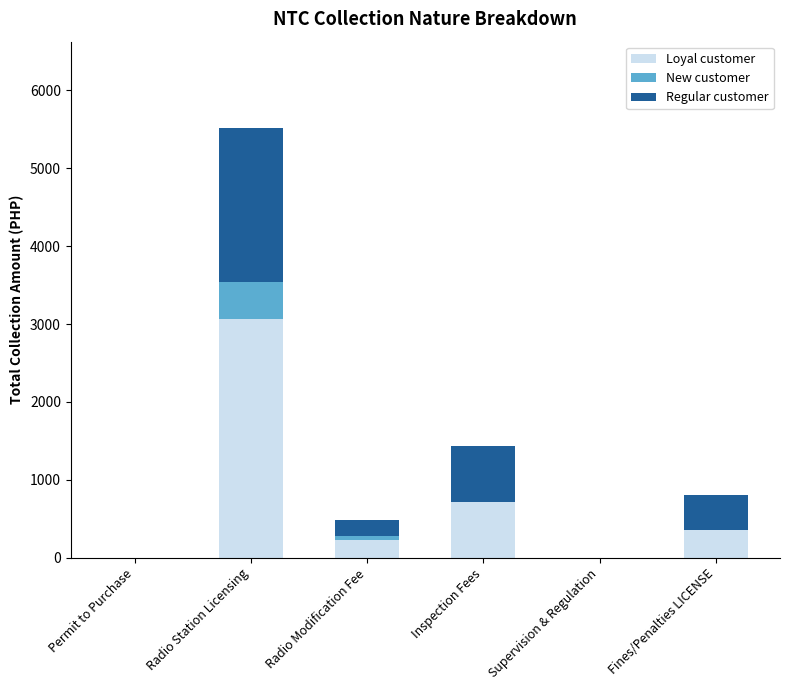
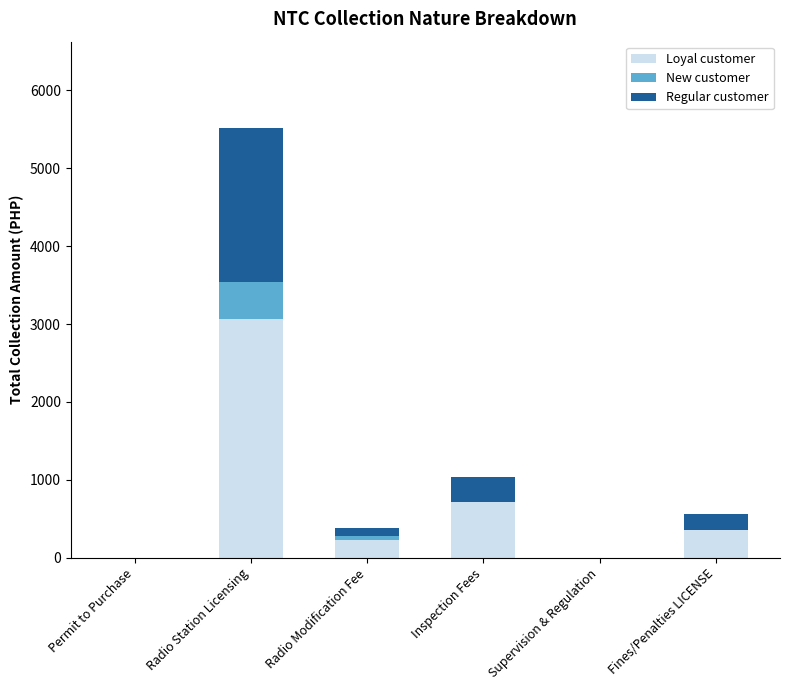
  {
    "Loyal customer": {
      "Permit to Purchase": 0,
      "Radio Station Licensing": 3100,
      "Radio Modification Fee": 200,
      "Inspection Fees": 700,
      "Supervision & Regulation": 0,
      "Fines/Penalties LICENSE": 400
    },
    "New customer": {
      "Permit to Purchase": 0,
      "Radio Station Licensing": 500,
      "Radio Modification Fee": 100,
      "Inspection Fees": 0,
      "Supervision & Regulation": 0,
      "Fines/Penalties LICENSE": 0
    },
    "Regular customer": {
      "Permit to Purchase": 0,
      "Radio Station Licensing": 2000,
-     "Radio Modification Fee": 200,
-     "Inspection Fees": 700,
+     "Radio Modification Fee": 100,
+     "Inspection Fees": 300,
      "Supervision & Regulation": 0,
-     "Fines/Penalties LICENSE": 500
+     "Fines/Penalties LICENSE": 200
    }
  }
